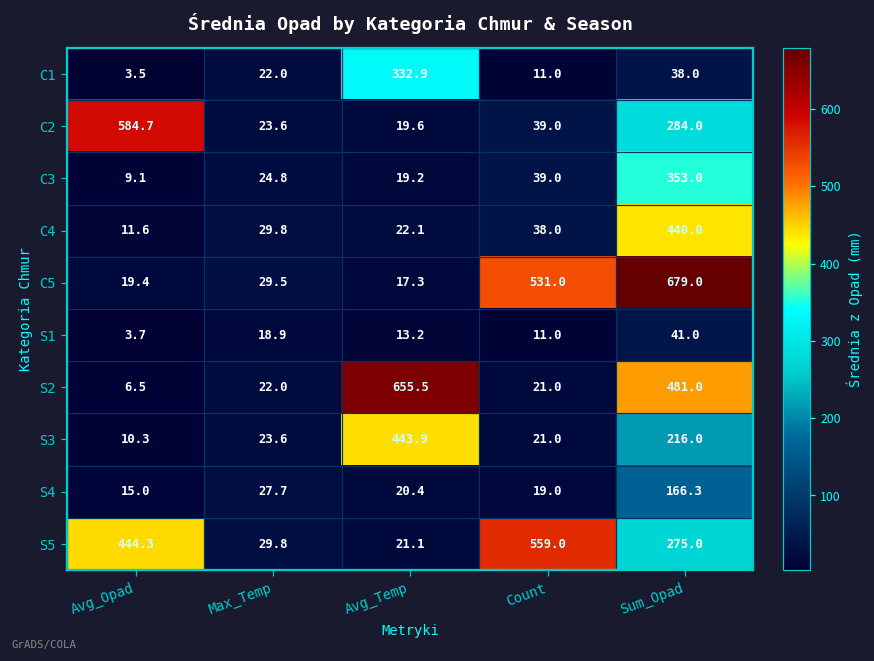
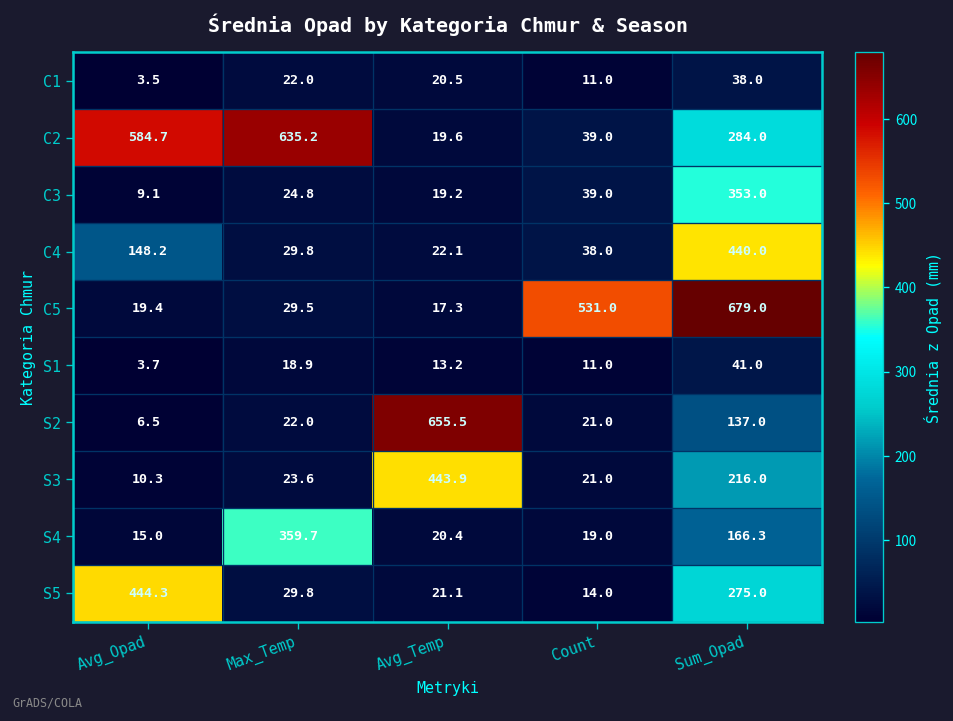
  {
    "C1": {
      "Avg_Opad": 3.5,
      "Max_Temp": 22.0,
-     "Avg_Temp": 332.9,
+     "Avg_Temp": 20.5,
      "Count": 11.0,
      "Sum_Opad": 38.0
    },
    "C2": {
      "Avg_Opad": 584.7,
-     "Max_Temp": 23.6,
+     "Max_Temp": 635.2,
      "Avg_Temp": 19.6,
      "Count": 39.0,
      "Sum_Opad": 284.0
    },
    "C3": {
      "Avg_Opad": 9.1,
      "Max_Temp": 24.8,
      "Avg_Temp": 19.2,
      "Count": 39.0,
      "Sum_Opad": 353.0
    },
    "C4": {
-     "Avg_Opad": 11.6,
+     "Avg_Opad": 148.2,
      "Max_Temp": 29.8,
      "Avg_Temp": 22.1,
      "Count": 38.0,
      "Sum_Opad": 440.0
    },
    "C5": {
      "Avg_Opad": 19.4,
      "Max_Temp": 29.5,
      "Avg_Temp": 17.3,
      "Count": 531.0,
      "Sum_Opad": 679.0
    },
    "S1": {
      "Avg_Opad": 3.7,
      "Max_Temp": 18.9,
      "Avg_Temp": 13.2,
      "Count": 11.0,
      "Sum_Opad": 41.0
    },
    "S2": {
      "Avg_Opad": 6.5,
      "Max_Temp": 22.0,
      "Avg_Temp": 655.5,
      "Count": 21.0,
-     "Sum_Opad": 481.0
+     "Sum_Opad": 137.0
    },
    "S3": {
      "Avg_Opad": 10.3,
      "Max_Temp": 23.6,
      "Avg_Temp": 443.9,
      "Count": 21.0,
      "Sum_Opad": 216.0
    },
    "S4": {
      "Avg_Opad": 15.0,
-     "Max_Temp": 27.7,
+     "Max_Temp": 359.7,
      "Avg_Temp": 20.4,
      "Count": 19.0,
      "Sum_Opad": 166.3
    },
    "S5": {
      "Avg_Opad": 444.3,
      "Max_Temp": 29.8,
      "Avg_Temp": 21.1,
-     "Count": 559.0,
+     "Count": 14.0,
      "Sum_Opad": 275.0
    }
  }
